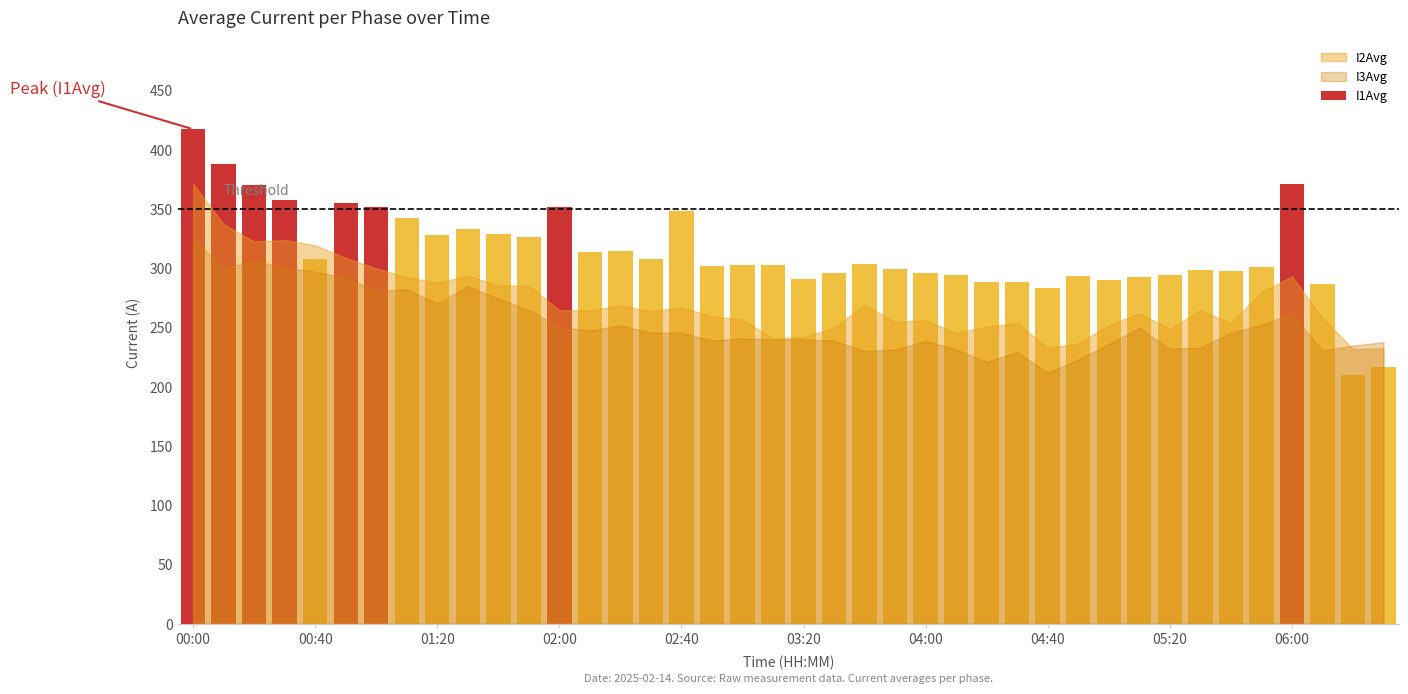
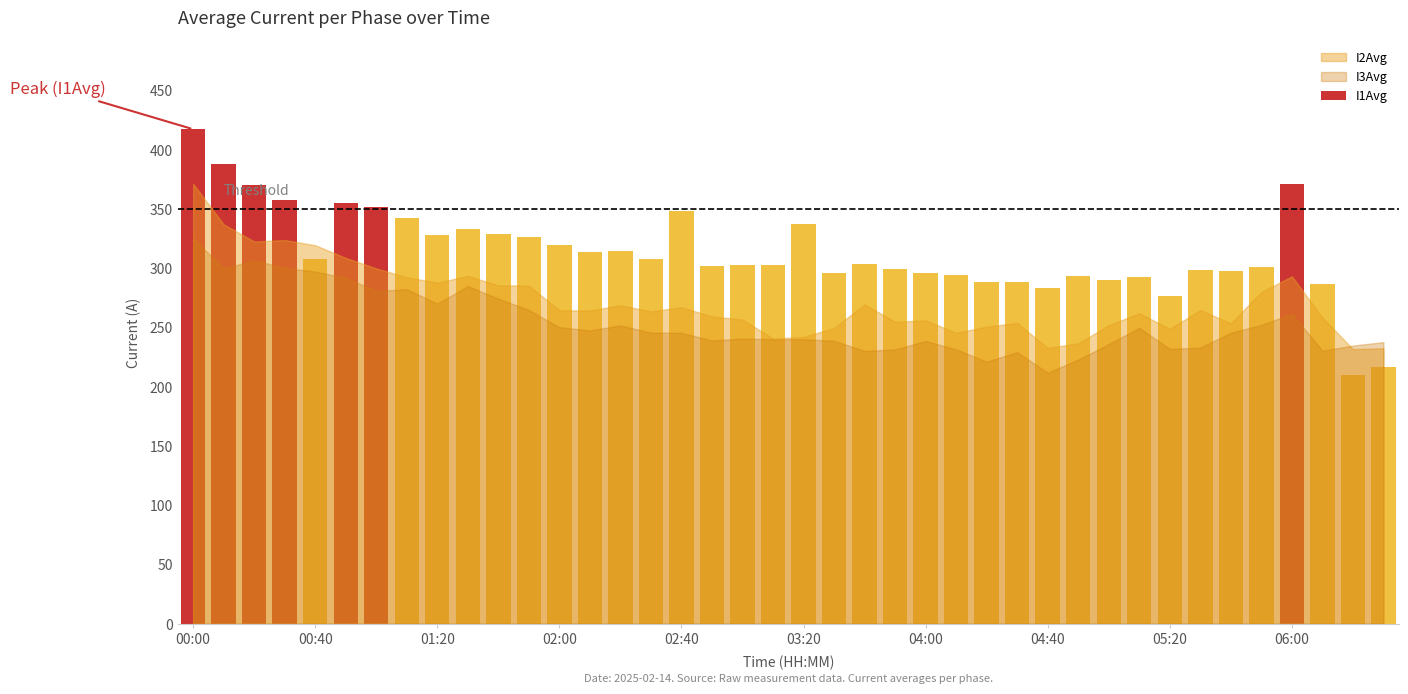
  {
    "I1Avg": {
      "00:00": 417,
      "00:40": 308,
      "01:20": 328,
-     "02:00": 352,
+     "02:00": 320,
      "02:40": 348,
-     "03:20": 291,
+     "03:20": 337,
      "04:00": 296,
      "04:40": 283,
-     "05:20": 294,
+     "05:20": 277,
      "06:00": 371
    }
  }
